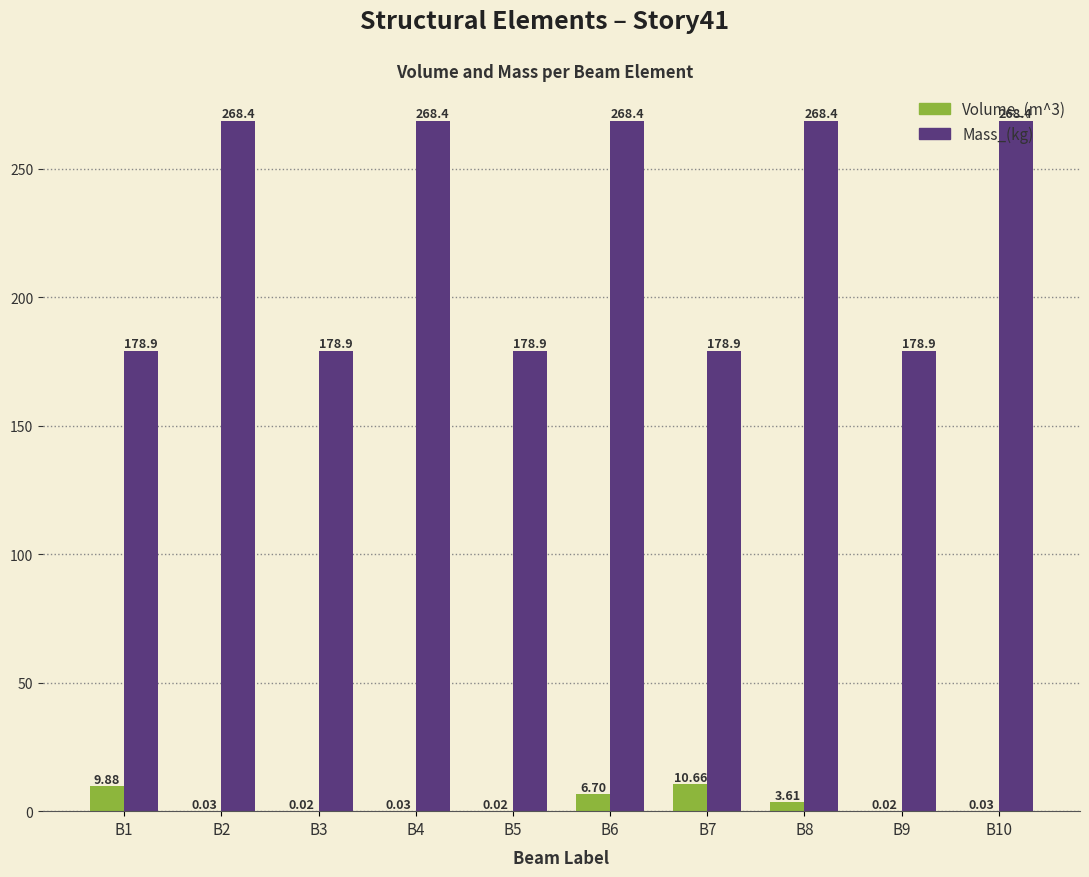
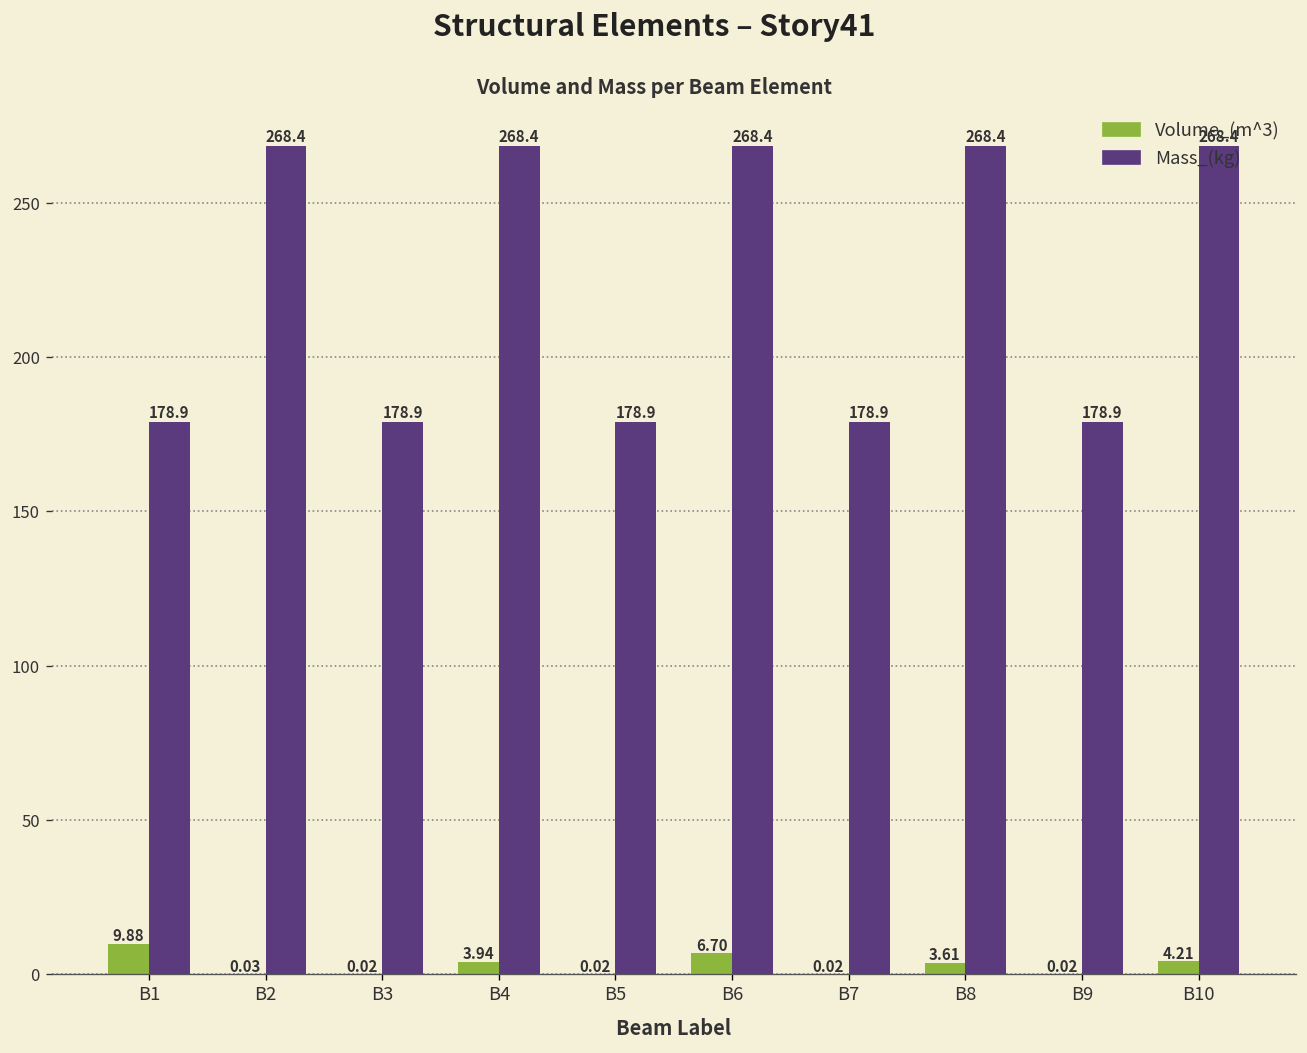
  {
    "Volume_(m^3)": {
      "B1": 9.88,
      "B2": 0.03,
      "B3": 0.02,
-     "B4": 0.03,
+     "B4": 3.94,
      "B5": 0.02,
      "B6": 6.70,
-     "B7": 10.66,
+     "B7": 0.02,
      "B8": 3.61,
      "B9": 0.02,
-     "B10": 0.03
+     "B10": 4.21
    },
    "Mass_(kg)": {
      "B1": 178.9,
      "B2": 268.4,
      "B3": 178.9,
      "B4": 268.4,
      "B5": 178.9,
      "B6": 268.4,
      "B7": 178.9,
      "B8": 268.4,
      "B9": 178.9,
      "B10": 268.4
    }
  }
